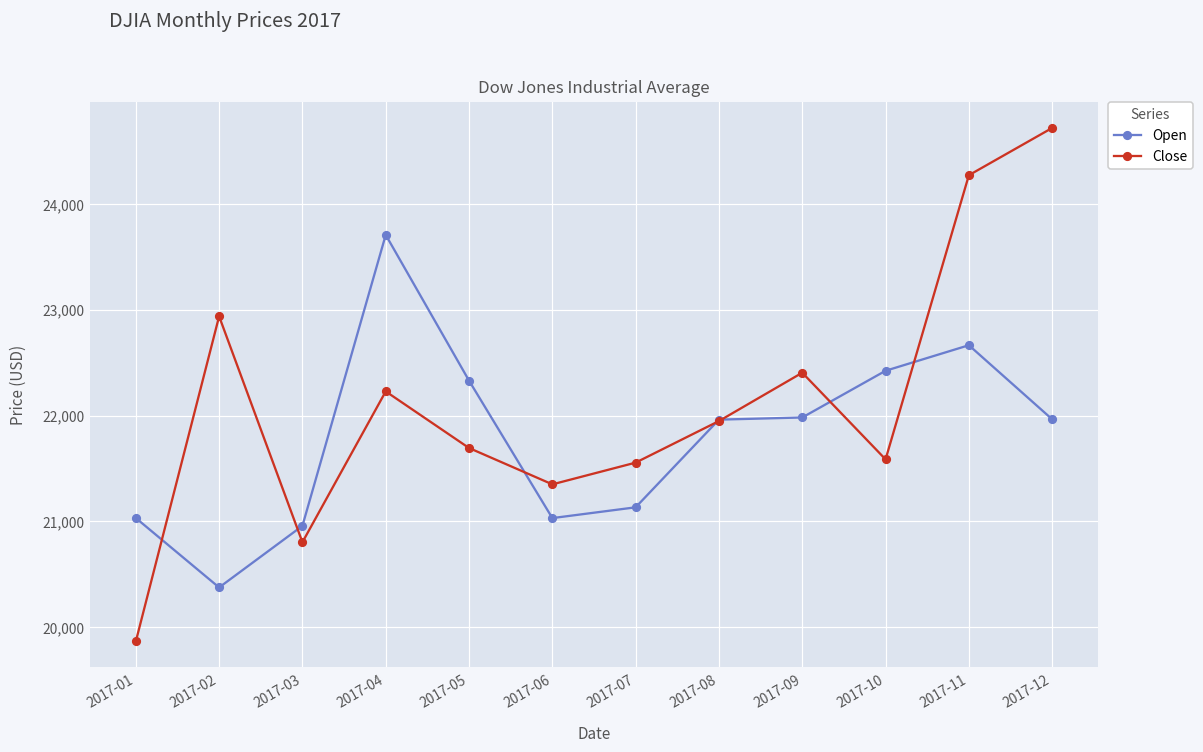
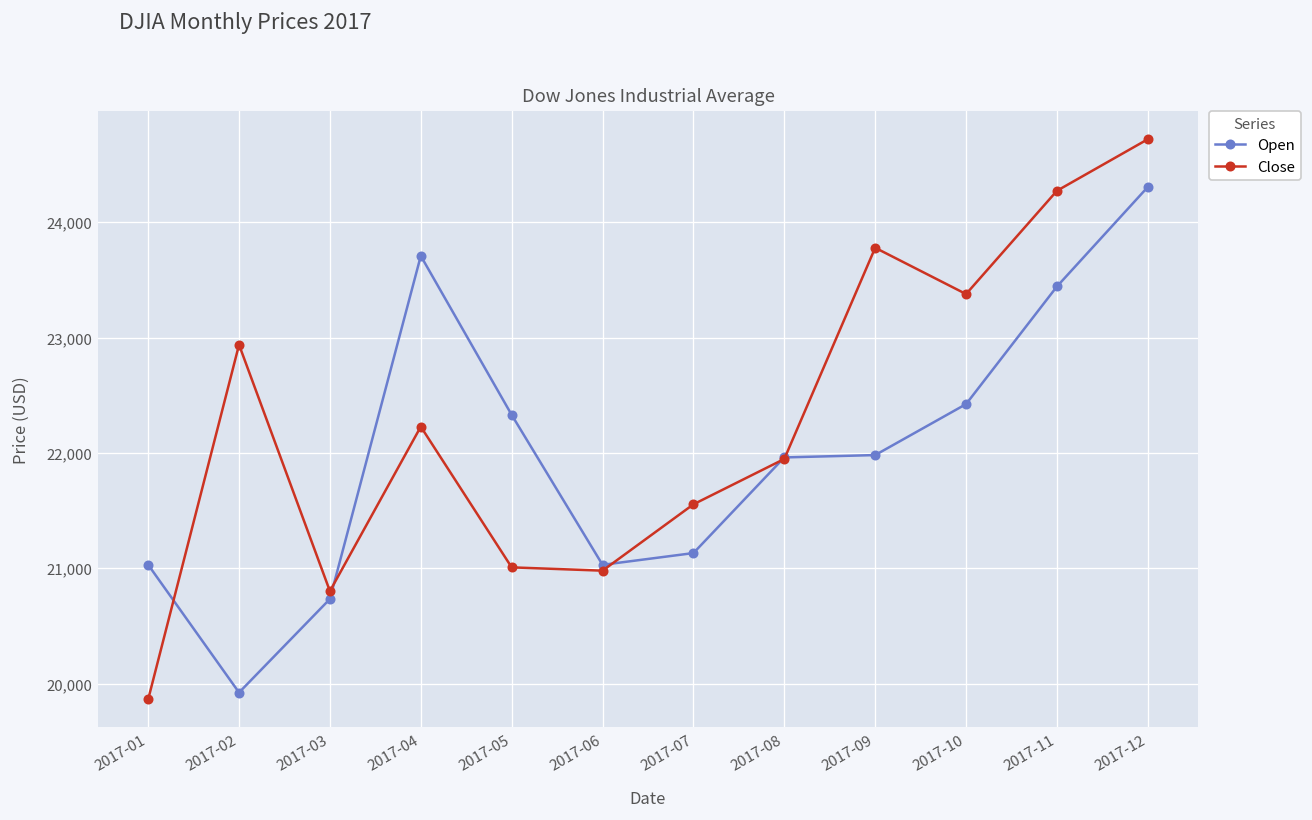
  {
    "Open": {
      "2017-01": "21,000",
-     "2017-02": "20,400",
-     "2017-03": "21,000",
+     "2017-02": "19,900",
+     "2017-03": "20,700",
      "2017-04": "23,700",
      "2017-05": "22,300",
      "2017-06": "21,000",
      "2017-07": "21,100",
      "2017-09": "22,000",
      "2017-10": "22,400",
-     "2017-11": "22,700",
-     "2017-12": "22,000"
+     "2017-11": "23,400",
+     "2017-12": "24,300"
    },
    "Close": {
      "2017-01": "19,900",
      "2017-02": "22,900",
      "2017-03": "20,800",
      "2017-04": "22,200",
-     "2017-05": "21,700",
-     "2017-06": "21,300",
+     "2017-05": "21,000",
+     "2017-06": "21,000",
      "2017-07": "21,600",
-     "2017-09": "22,400",
-     "2017-10": "21,600",
+     "2017-09": "23,800",
+     "2017-10": "23,400",
      "2017-11": "24,300",
      "2017-12": "24,700"
    }
  }
